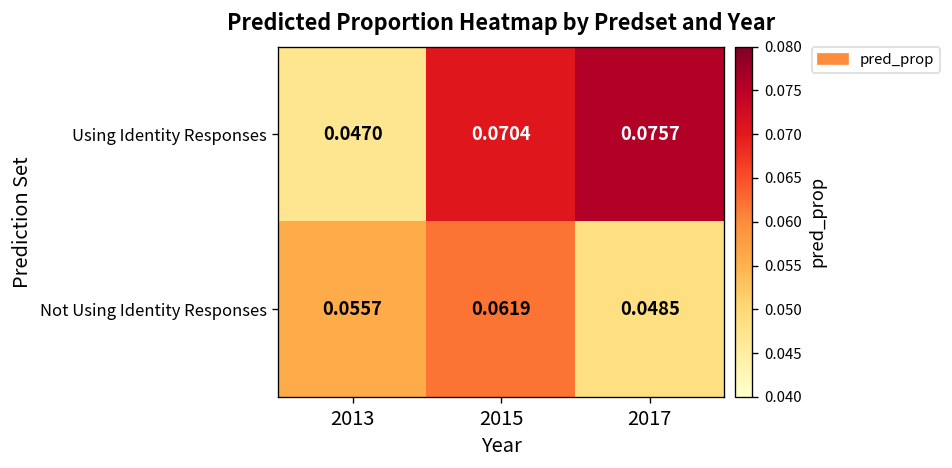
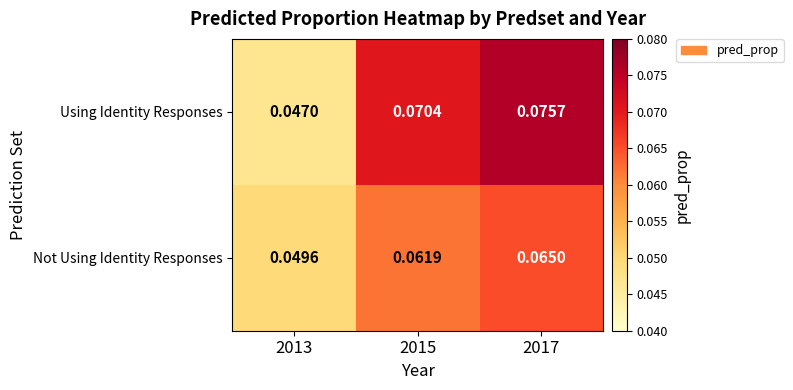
  {
    "Using Identity Responses": {
      "2013": 0.0470,
      "2015": 0.0704,
      "2017": 0.0757
    },
    "Not Using Identity Responses": {
-     "2013": 0.0557,
+     "2013": 0.0496,
      "2015": 0.0619,
-     "2017": 0.0485
+     "2017": 0.0650
    }
  }
